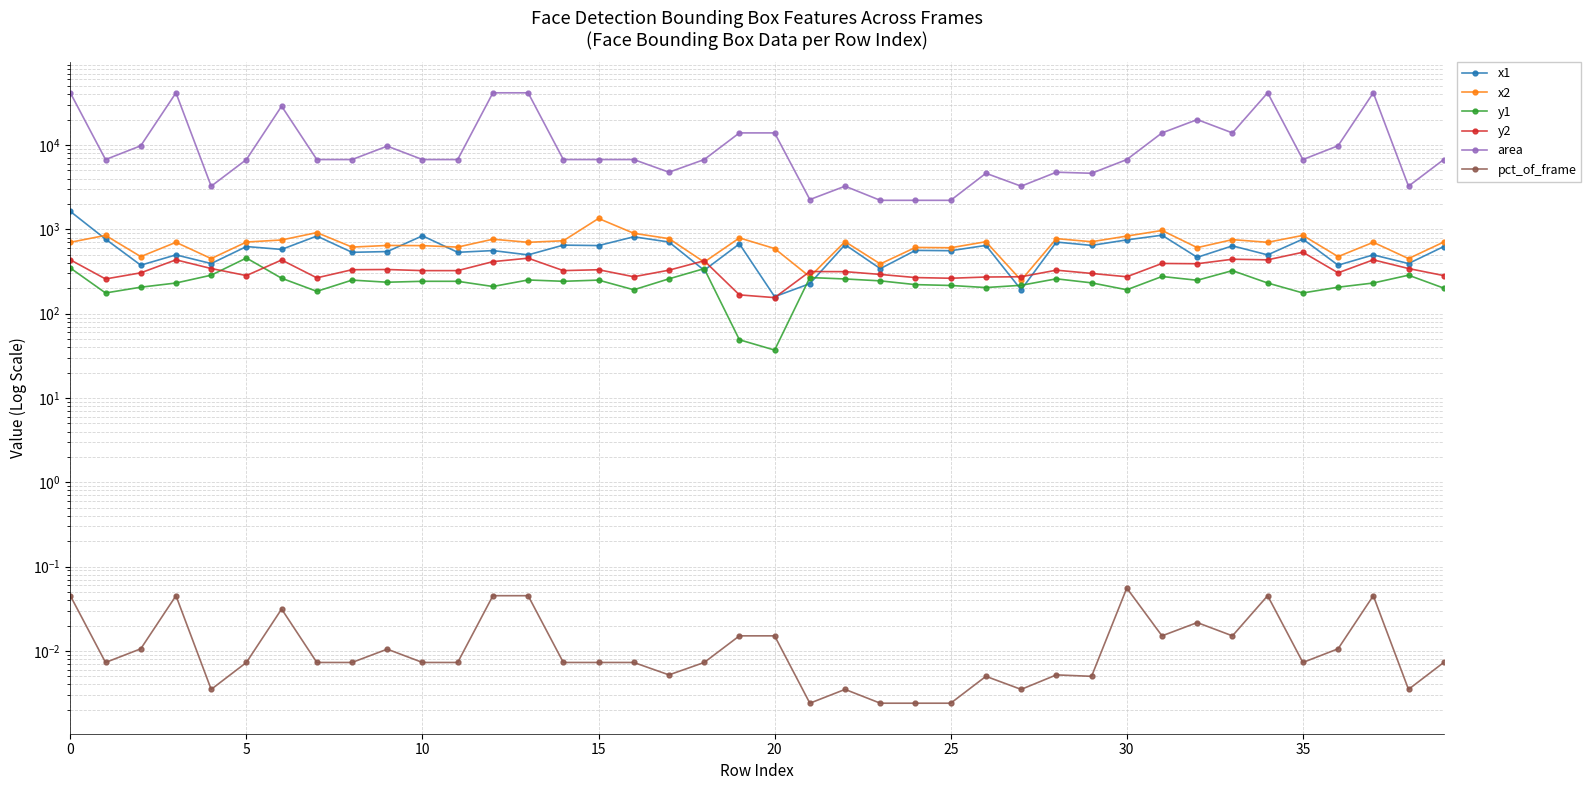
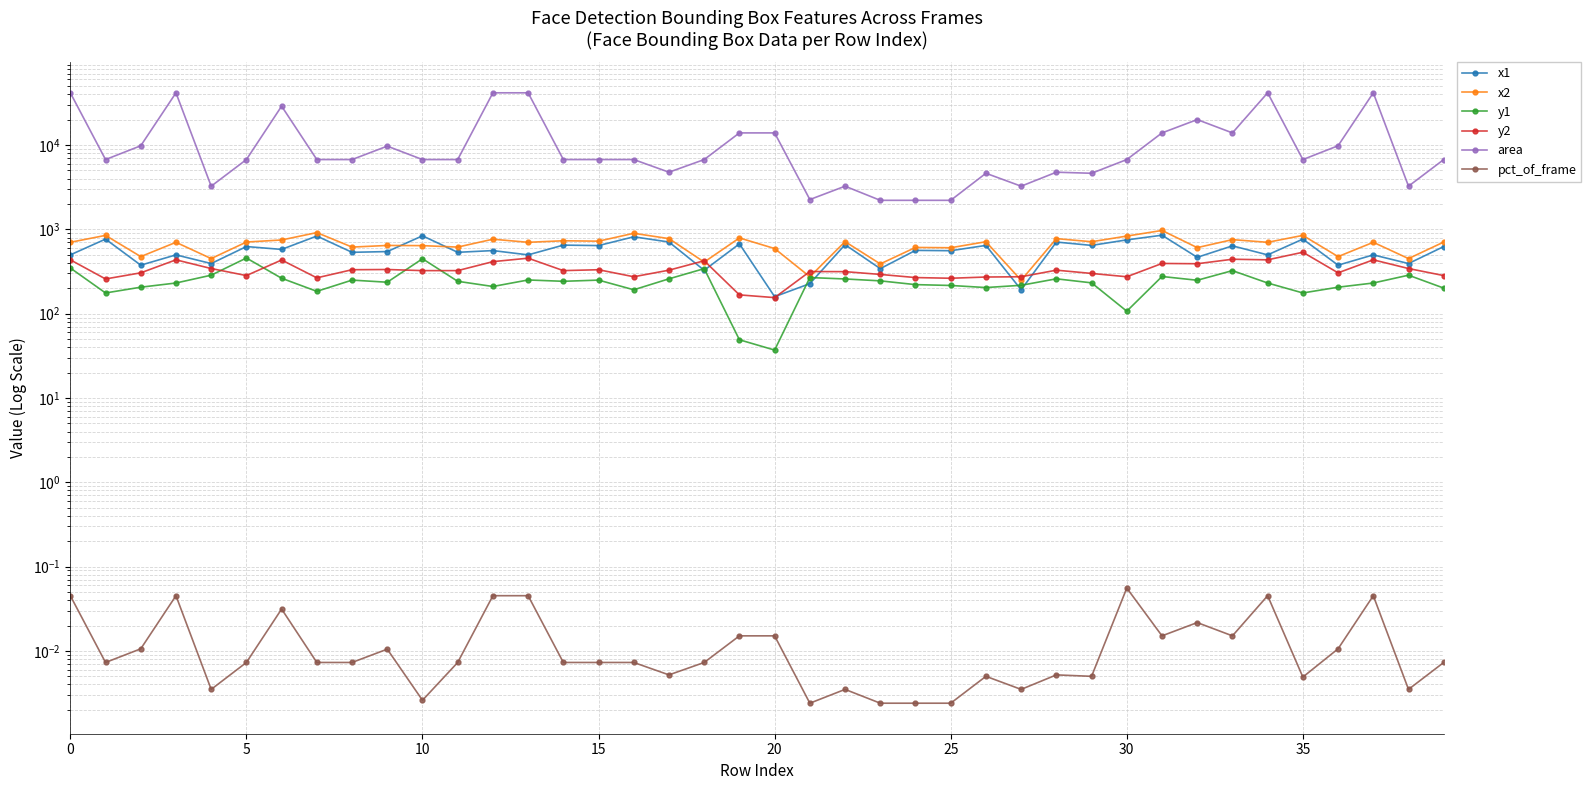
  {
    "x1": {
-     "0": 1600,
+     "0": 500,
      "5": 600,
      "10": 800,
      "15": 600,
      "25": 600,
      "30": 800,
      "35": 800
    },
    "x2": {
      "0": 700,
      "5": 700,
      "10": 600,
-     "15": 1300,
+     "15": 700,
      "20": 600,
      "25": 600,
      "30": 800,
      "35": 800
    },
    "y1": {
      "0": 350,
      "5": 500,
-     "10": 240,
+     "10": 400,
      "15": 250,
      "20": 40,
      "25": 220,
-     "30": 190,
+     "30": 110,
      "35": 180
    },
    "y2": {
      "0": 400,
      "5": 280,
      "10": 320,
      "15": 330,
      "25": 260,
      "30": 270,
      "35": 500
    },
    "area": {
      "0": 40000,
      "5": 7000,
      "10": 7000,
      "15": 7000,
      "20": 14000,
      "25": 2200,
      "30": 7000,
      "35": 7000
    },
    "pct_of_frame": {
      "0": 0.05,
      "5": 0.007,
-     "10": 0.007,
+     "10": 0.0026,
      "15": 0.007,
      "20": 0.015,
      "25": 0.0024,
      "30": 0.06,
-     "35": 0.007
+     "35": 0.005
    }
  }
